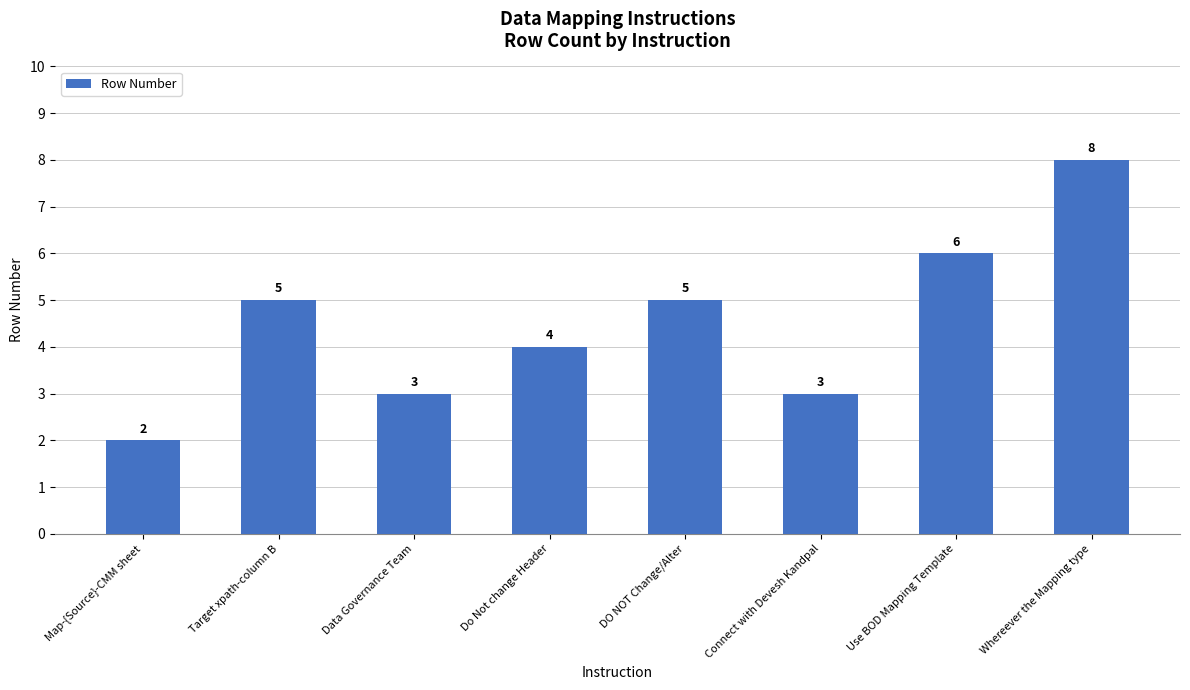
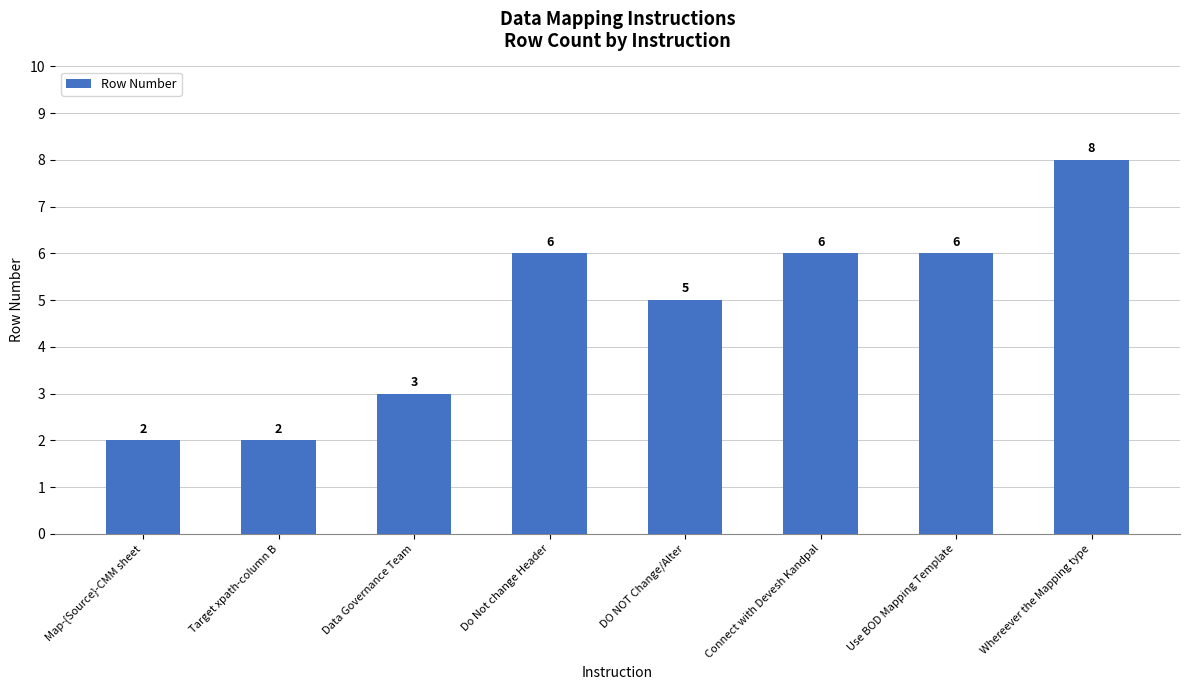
  {
    "Map-{Source}-CMM sheet": 2,
-   "Target xpath-column B": 5,
+   "Target xpath-column B": 2,
    "Data Governance Team": 3,
-   "Do Not change Header": 4,
+   "Do Not change Header": 6,
    "DO NOT Change/Alter": 5,
-   "Connect with Devesh Kandpal": 3,
+   "Connect with Devesh Kandpal": 6,
    "Use BOD Mapping Template": 6,
    "Whereever the Mapping type": 8
  }
